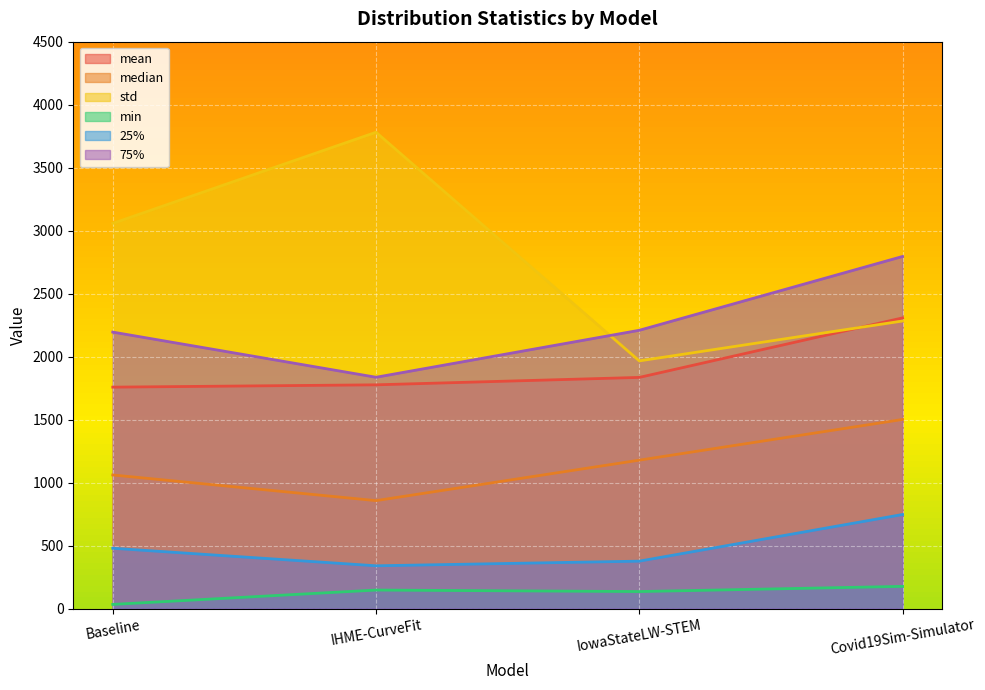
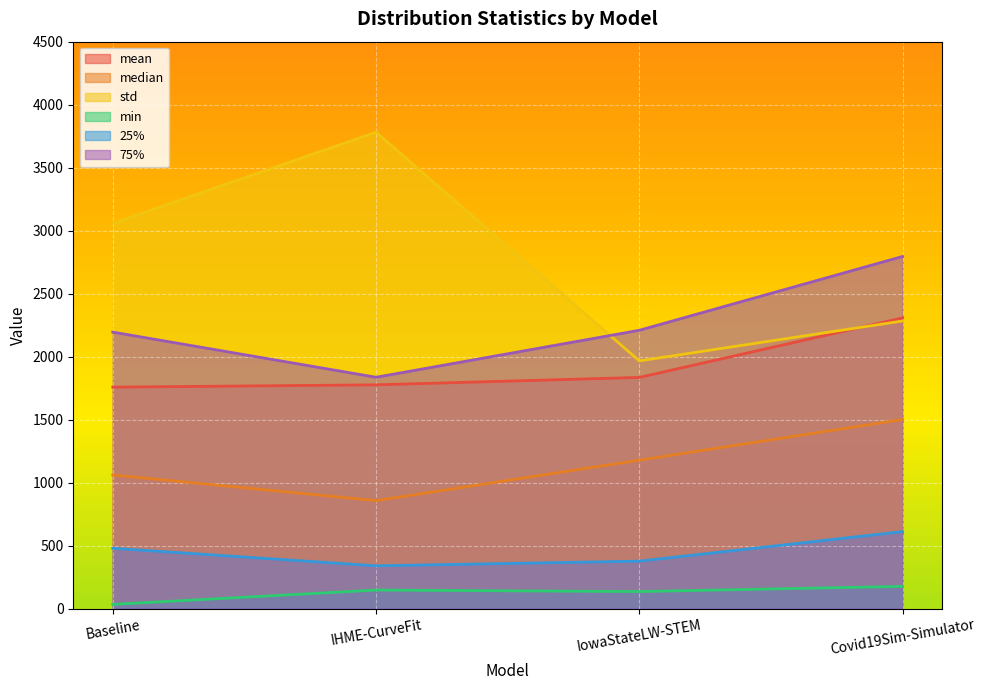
  {
    "std": {
      "Baseline": 3060,
      "IHME-CurveFit": 3780,
      "IowaStateLW-STEM": 1970,
      "Covid19Sim-Simulator": 2280
    },
    "min": {
      "Baseline": 30,
      "IHME-CurveFit": 150,
      "IowaStateLW-STEM": 130,
      "Covid19Sim-Simulator": 180
    },
    "25%": {
      "Baseline": 480,
      "IHME-CurveFit": 340,
      "IowaStateLW-STEM": 380,
-     "Covid19Sim-Simulator": 750
+     "Covid19Sim-Simulator": 610
    },
    "75%": {
      "Baseline": 2190,
      "IHME-CurveFit": 1840,
      "IowaStateLW-STEM": 2210,
      "Covid19Sim-Simulator": 2800
    }
  }
